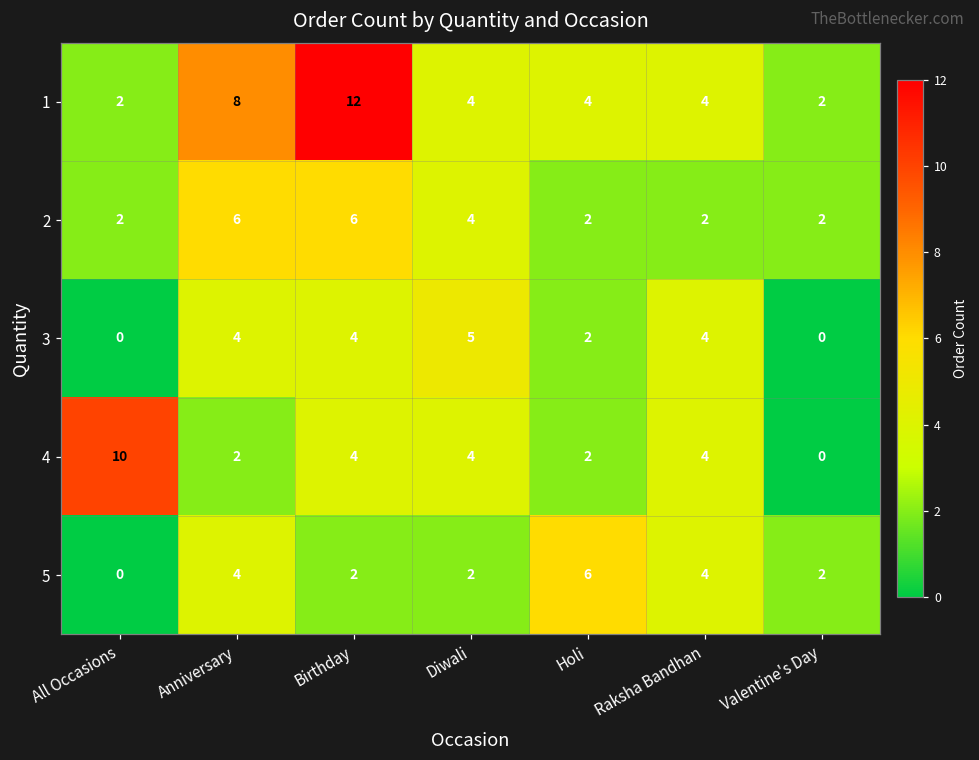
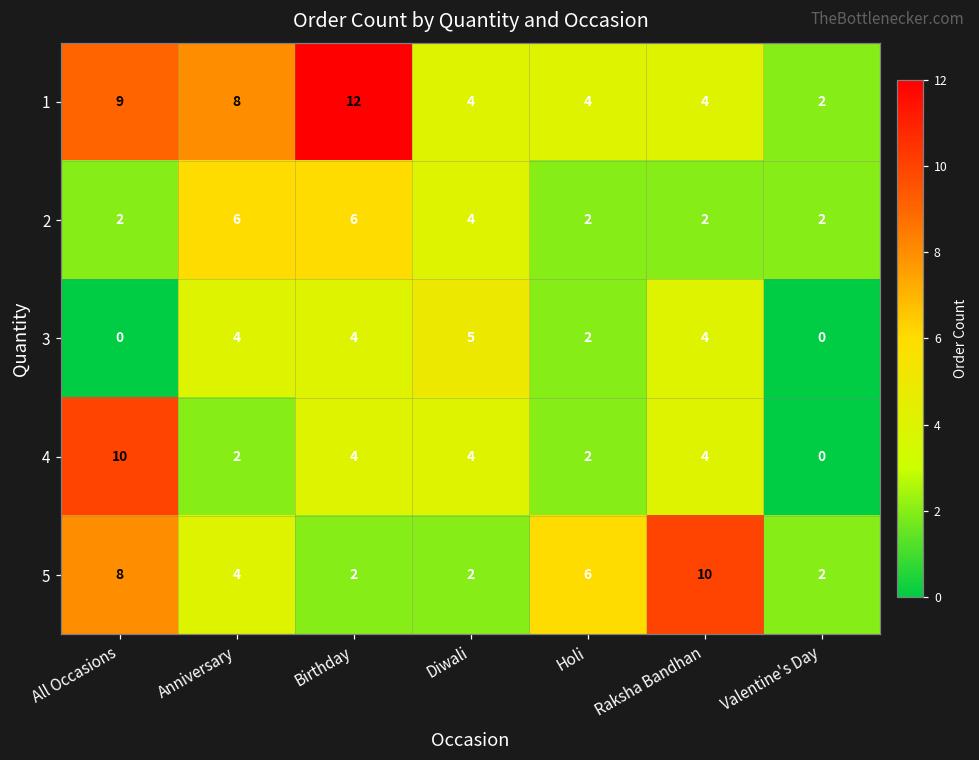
  {
    "1": {
-     "All Occasions": 2,
+     "All Occasions": 9,
      "Anniversary": 8,
      "Birthday": 12,
      "Diwali": 4,
      "Holi": 4,
      "Raksha Bandhan": 4,
      "Valentine's Day": 2
    },
    "2": {
      "All Occasions": 2,
      "Anniversary": 6,
      "Birthday": 6,
      "Diwali": 4,
      "Holi": 2,
      "Raksha Bandhan": 2,
      "Valentine's Day": 2
    },
    "3": {
      "All Occasions": 0,
      "Anniversary": 4,
      "Birthday": 4,
      "Diwali": 5,
      "Holi": 2,
      "Raksha Bandhan": 4,
      "Valentine's Day": 0
    },
    "4": {
      "All Occasions": 10,
      "Anniversary": 2,
      "Birthday": 4,
      "Diwali": 4,
      "Holi": 2,
      "Raksha Bandhan": 4,
      "Valentine's Day": 0
    },
    "5": {
-     "All Occasions": 0,
+     "All Occasions": 8,
      "Anniversary": 4,
      "Birthday": 2,
      "Diwali": 2,
      "Holi": 6,
-     "Raksha Bandhan": 4,
+     "Raksha Bandhan": 10,
      "Valentine's Day": 2
    }
  }
